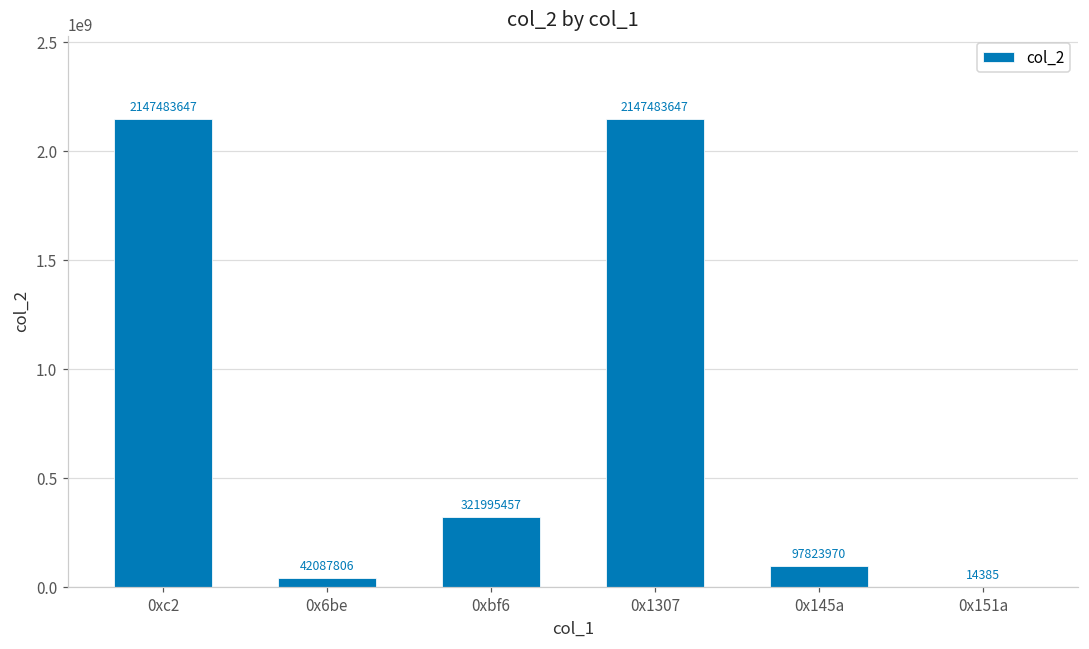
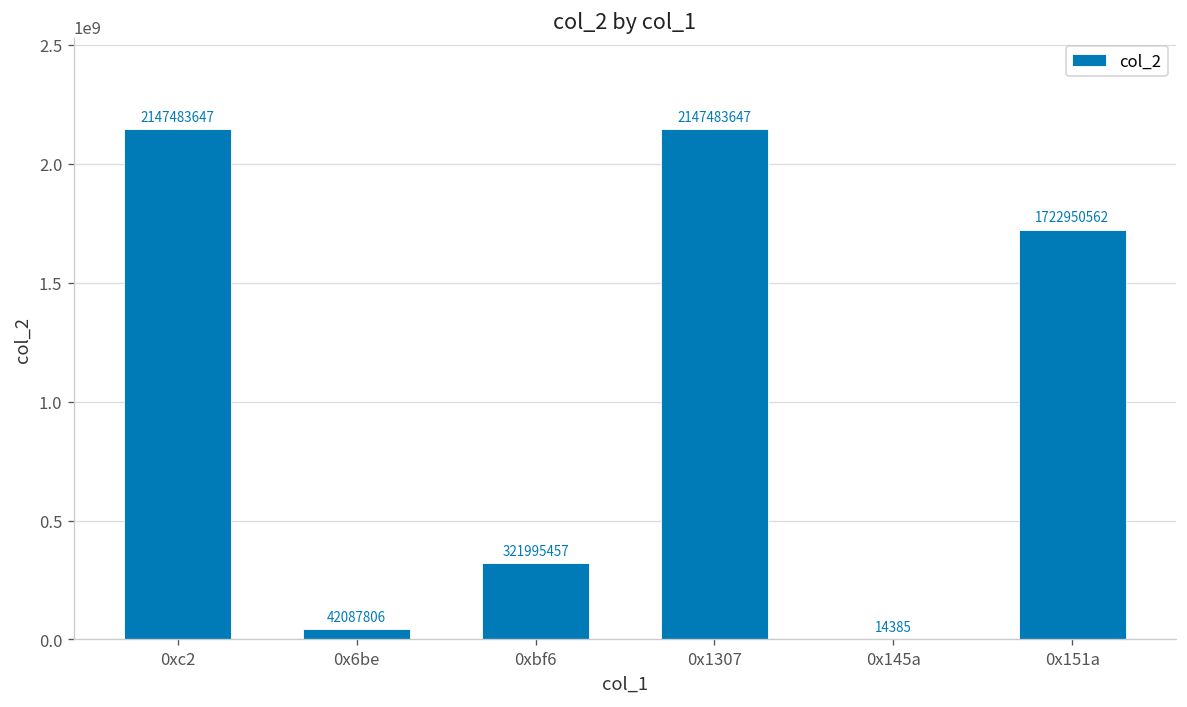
  {
    "0xc2": 2147483647,
    "0x6be": 42087806,
    "0xbf6": 321995457,
    "0x1307": 2147483647,
-   "0x145a": 97823970,
-   "0x151a": 14385
+   "0x145a": 14385,
+   "0x151a": 1722950562
  }
